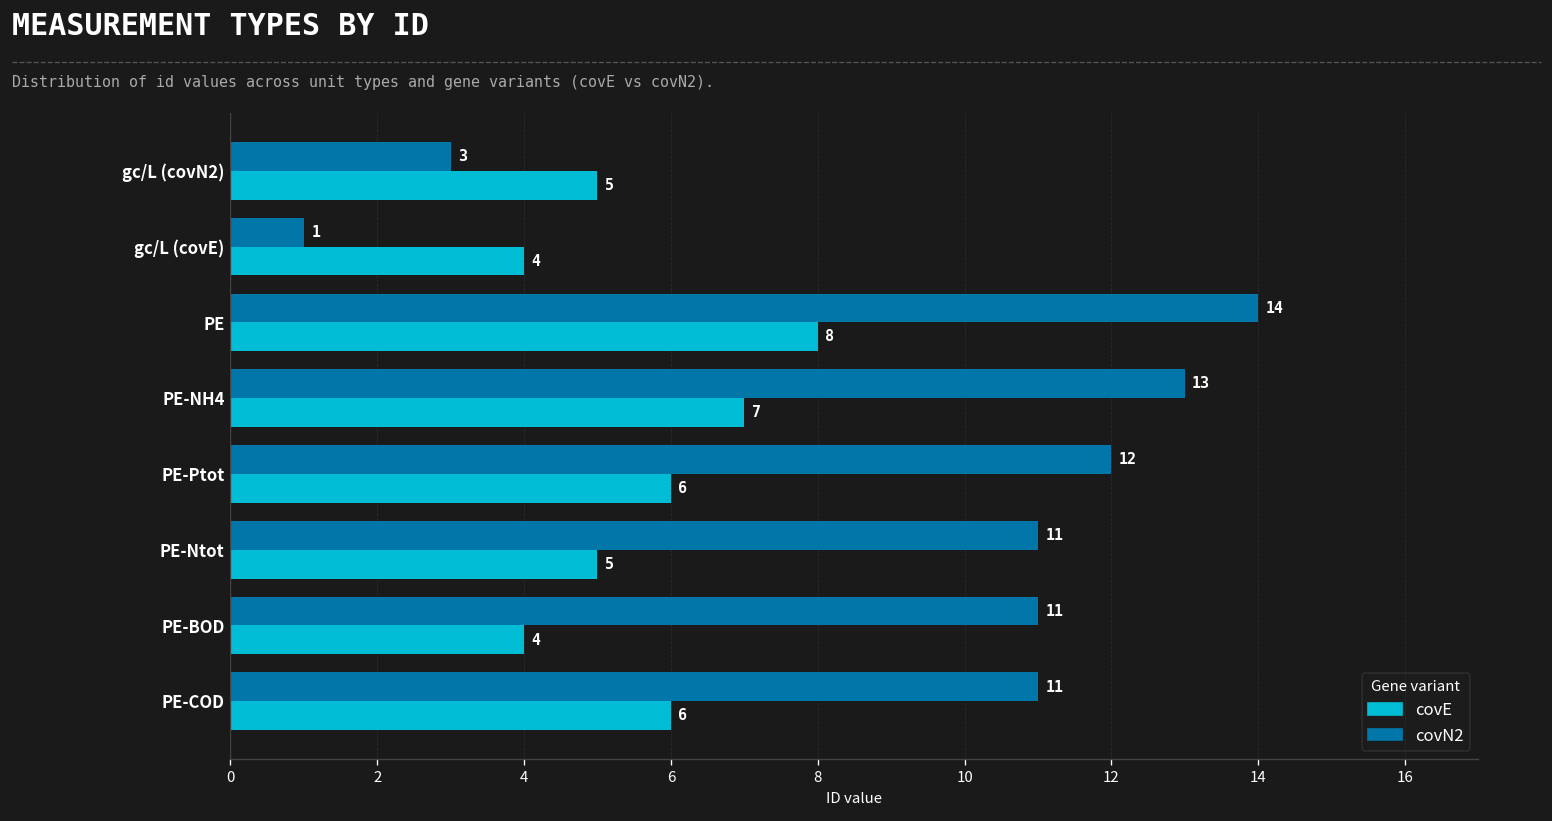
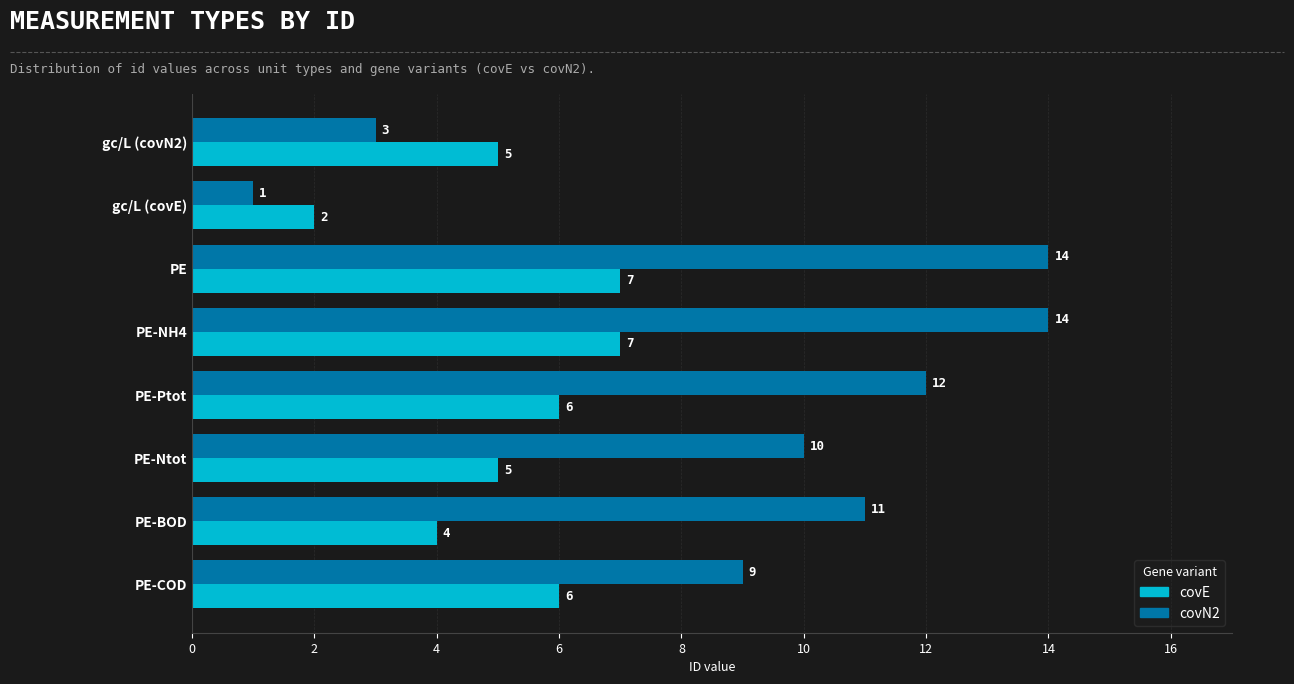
  {
    "covE": {
      "gc/L (covN2)": 5,
-     "gc/L (covE)": 4,
-     "PE": 8,
+     "gc/L (covE)": 2,
+     "PE": 7,
      "PE-NH4": 7,
      "PE-Ptot": 6,
      "PE-Ntot": 5,
      "PE-BOD": 4,
      "PE-COD": 6
    },
    "covN2": {
      "gc/L (covN2)": 3,
      "gc/L (covE)": 1,
      "PE": 14,
-     "PE-NH4": 13,
+     "PE-NH4": 14,
      "PE-Ptot": 12,
-     "PE-Ntot": 11,
+     "PE-Ntot": 10,
      "PE-BOD": 11,
-     "PE-COD": 11
+     "PE-COD": 9
    }
  }
